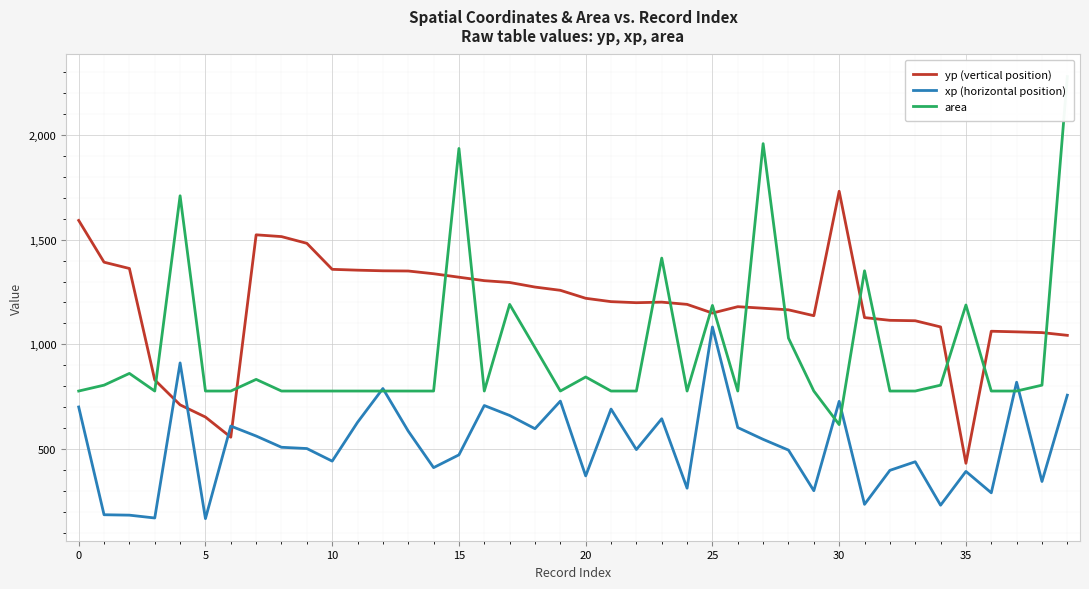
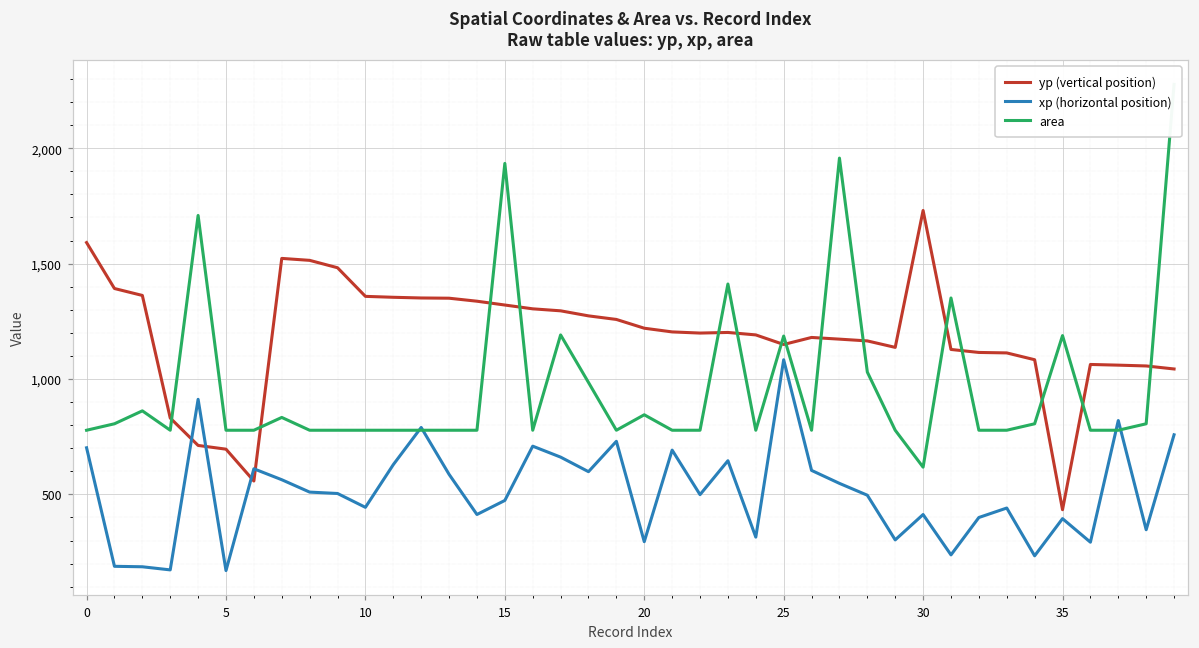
  {
    "yp (vertical position)": {
      "0": "1,590",
-     "5": "650",
+     "5": "700",
      "10": "1,360",
      "15": "1,320",
      "20": "1,220",
      "25": "1,150",
      "30": "1,730",
      "35": "430"
    },
    "xp (horizontal position)": {
      "0": "700",
      "5": "170",
      "10": "440",
      "15": "470",
-     "20": "370",
+     "20": "300",
      "25": "1,080",
-     "30": "730",
+     "30": "410",
      "35": "400"
    },
    "area": {
      "0": "780",
      "5": "780",
      "10": "780",
      "15": "1,930",
      "20": "850",
      "25": "1,190",
      "30": "620",
      "35": "1,190"
    }
  }
